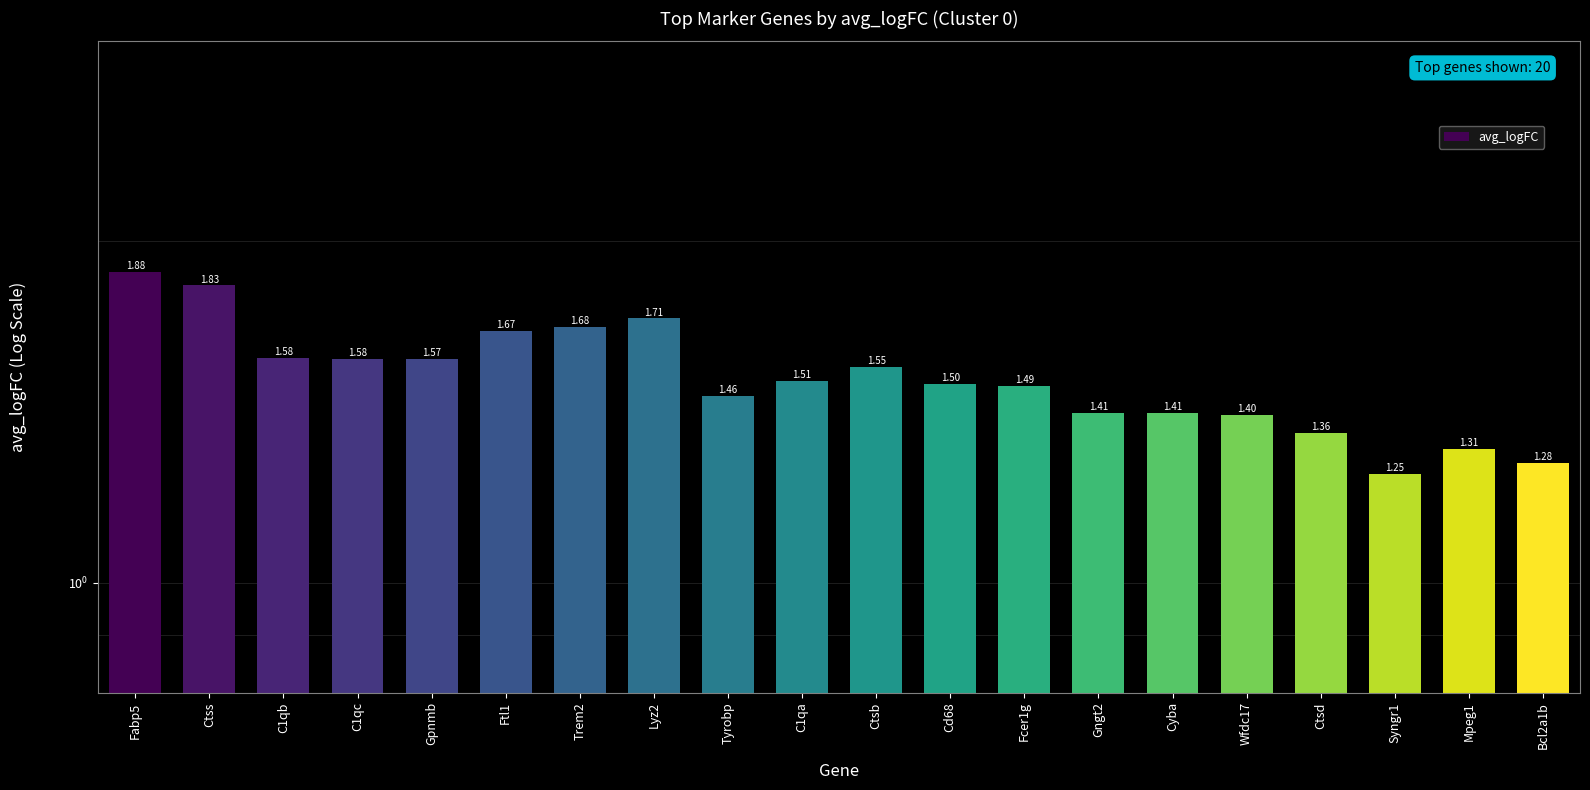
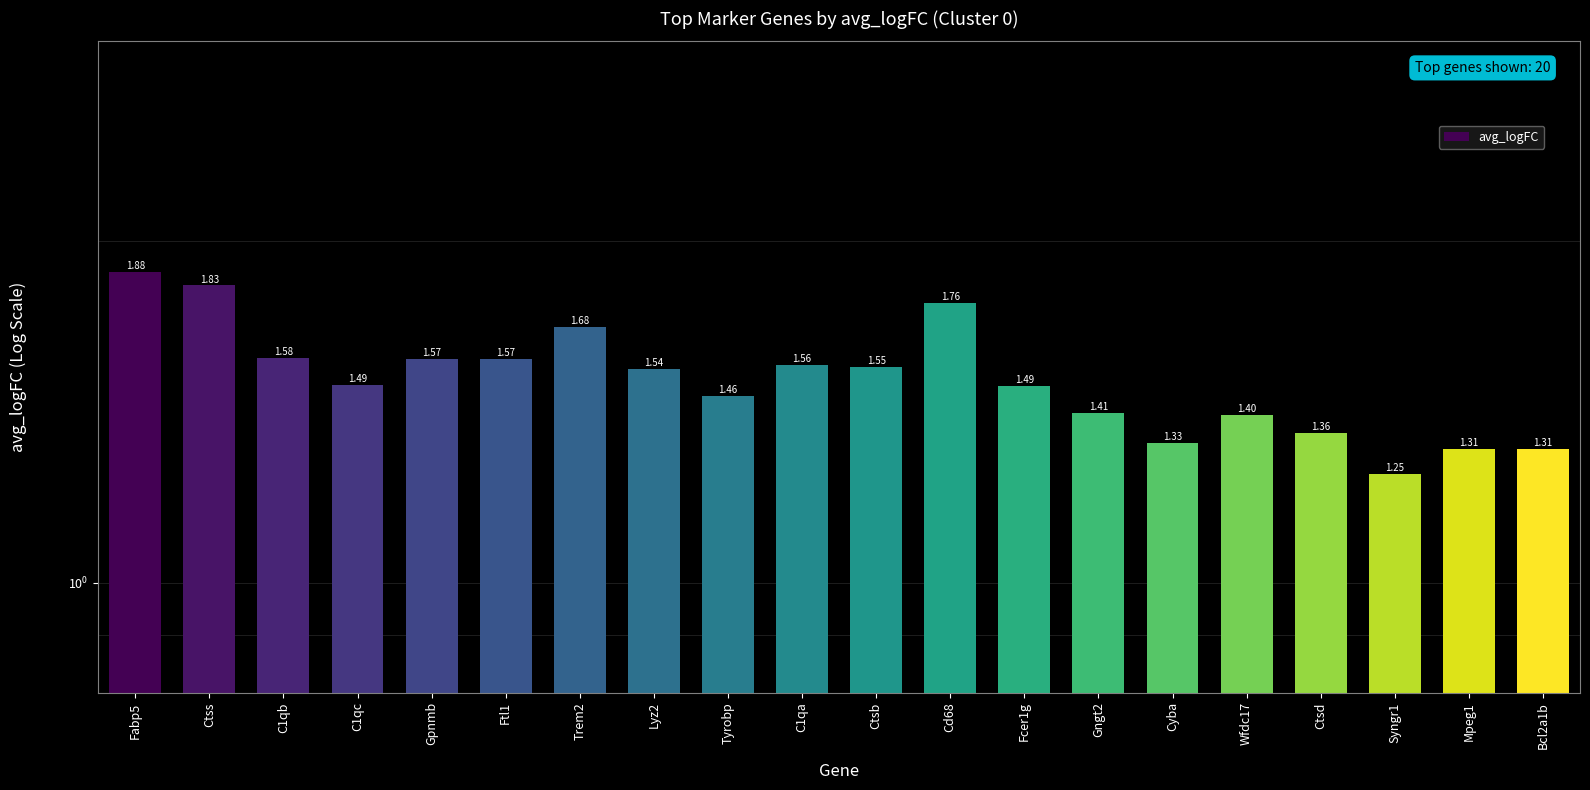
  {
    "Fabp5": 1.88,
    "Ctss": 1.83,
    "C1qb": 1.58,
-   "C1qc": 1.58,
+   "C1qc": 1.49,
    "Gpnmb": 1.57,
-   "Ftl1": 1.67,
+   "Ftl1": 1.57,
    "Trem2": 1.68,
-   "Lyz2": 1.71,
+   "Lyz2": 1.54,
    "Tyrobp": 1.46,
-   "C1qa": 1.51,
+   "C1qa": 1.56,
    "Ctsb": 1.55,
-   "Cd68": 1.50,
+   "Cd68": 1.76,
    "Fcer1g": 1.49,
    "Gngt2": 1.41,
-   "Cyba": 1.41,
+   "Cyba": 1.33,
    "Wfdc17": 1.40,
    "Ctsd": 1.36,
    "Syngr1": 1.25,
    "Mpeg1": 1.31,
-   "Bcl2a1b": 1.28
+   "Bcl2a1b": 1.31
  }
